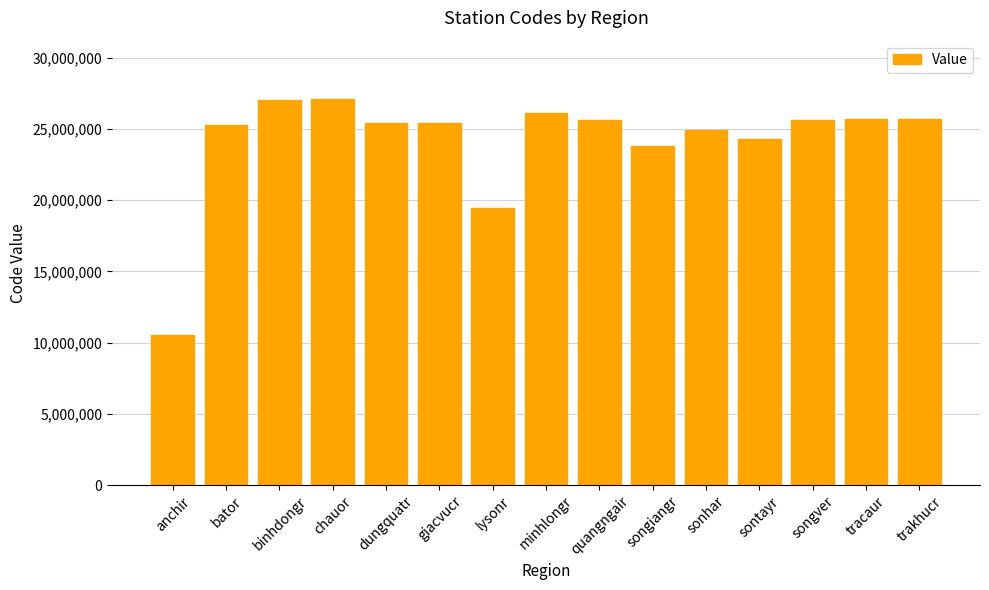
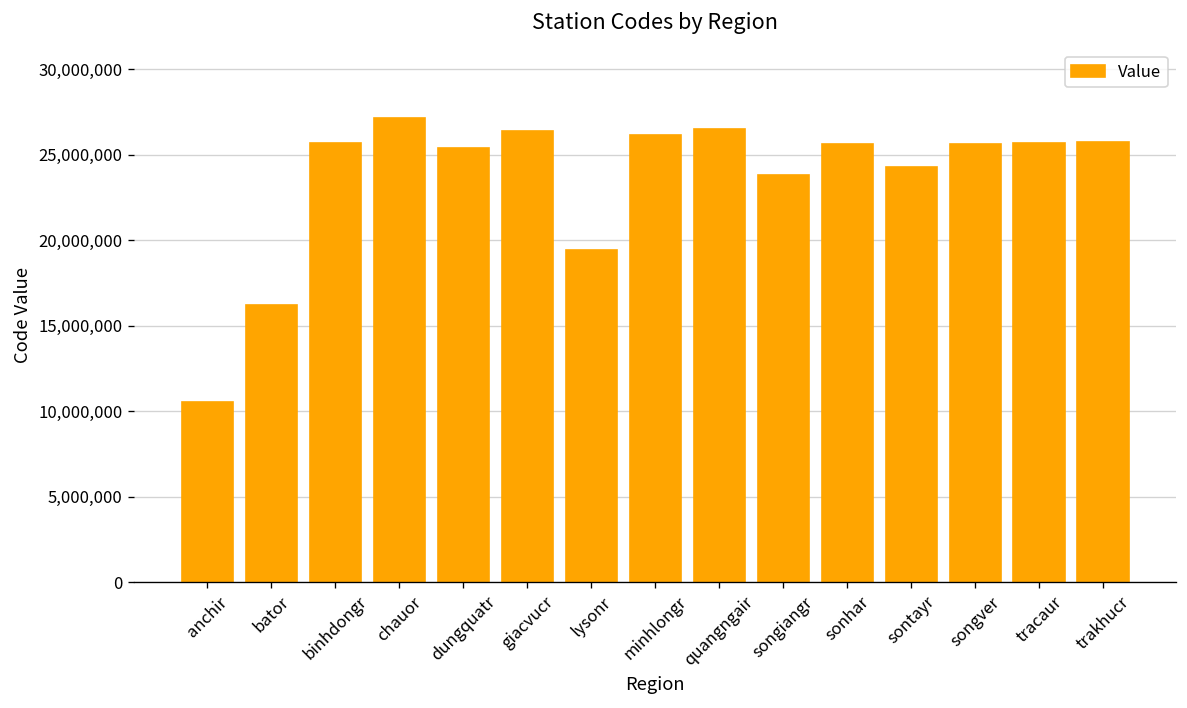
  {
    "anchir": "10,600,000",
-   "bator": "25,300,000",
-   "binhdongr": "27,000,000",
+   "bator": "16,200,000",
+   "binhdongr": "25,700,000",
    "chauor": "27,100,000",
    "dungquatr": "25,400,000",
-   "giacvucr": "25,400,000",
+   "giacvucr": "26,400,000",
    "lysonr": "19,400,000",
    "minhlongr": "26,100,000",
-   "quangngair": "25,600,000",
+   "quangngair": "26,500,000",
    "songiangr": "23,800,000",
-   "sonhar": "25,000,000",
+   "sonhar": "25,600,000",
    "sontayr": "24,300,000",
    "songver": "25,600,000",
    "tracaur": "25,700,000",
    "trakhucr": "25,700,000"
  }
